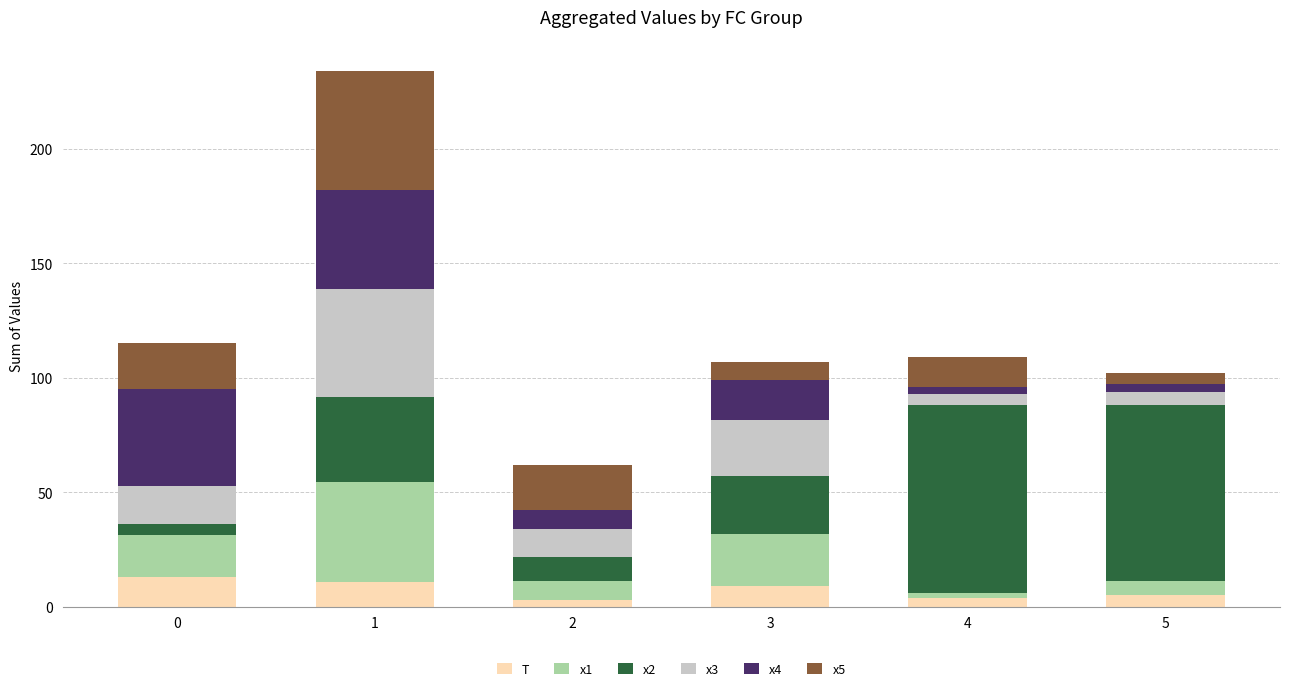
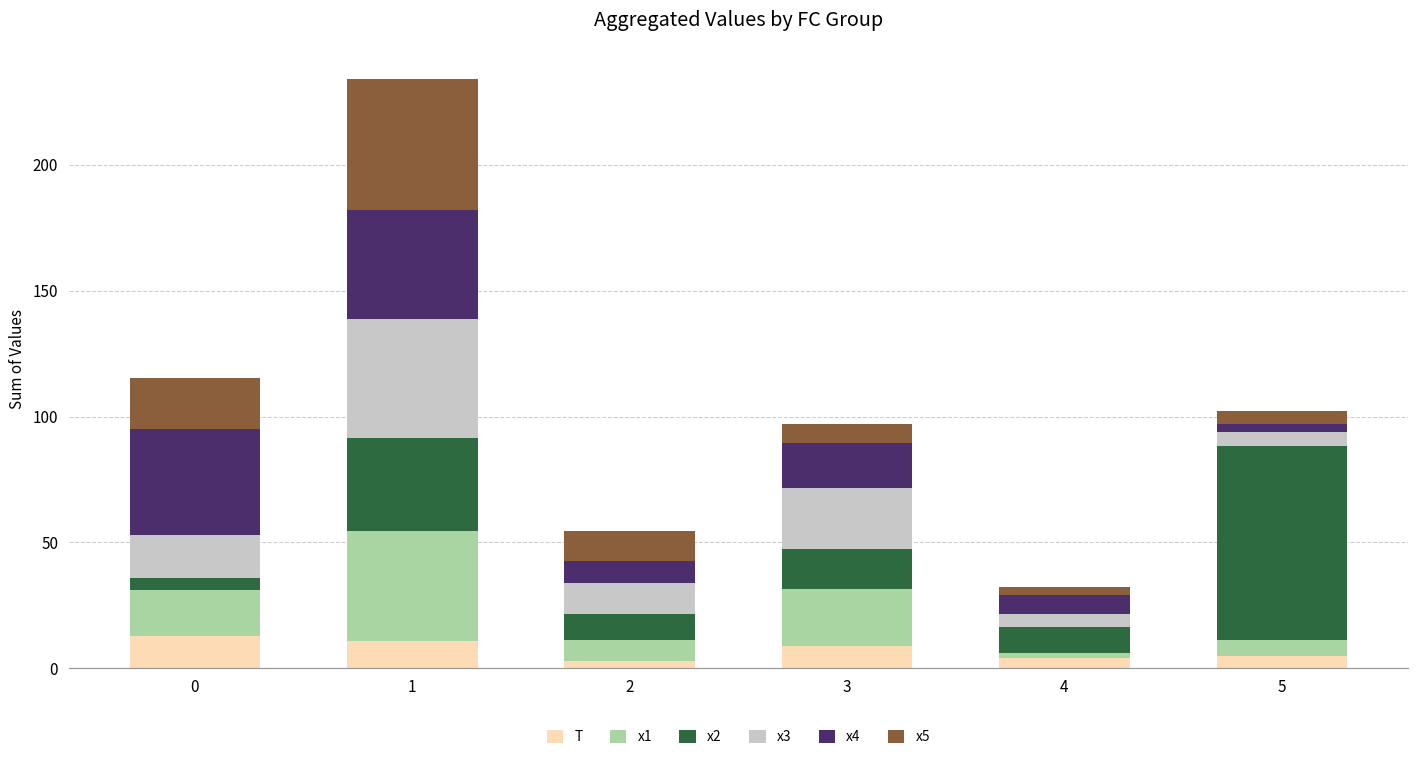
  {
    "x2": {
      "0": 5,
      "1": 37,
      "2": 10,
-     "3": 25,
-     "4": 82,
+     "3": 16,
+     "4": 11,
      "5": 77
    },
    "x4": {
      "0": 42,
      "1": 43,
      "2": 9,
      "3": 18,
-     "4": 3,
+     "4": 7,
      "5": 3
    },
    "x5": {
      "0": 20,
      "1": 52,
-     "2": 20,
+     "2": 12,
      "3": 8,
-     "4": 13,
+     "4": 3,
      "5": 5
    }
  }
